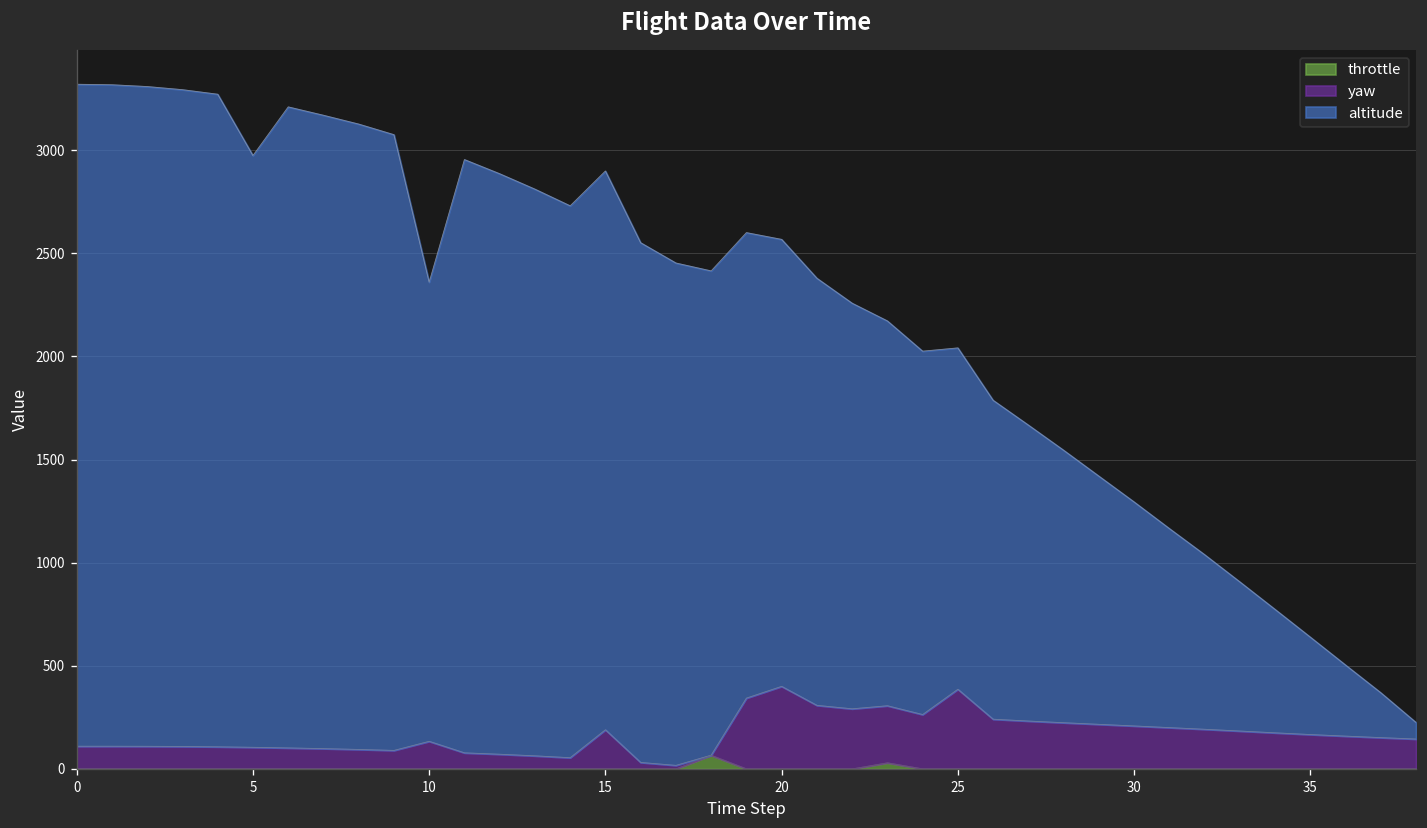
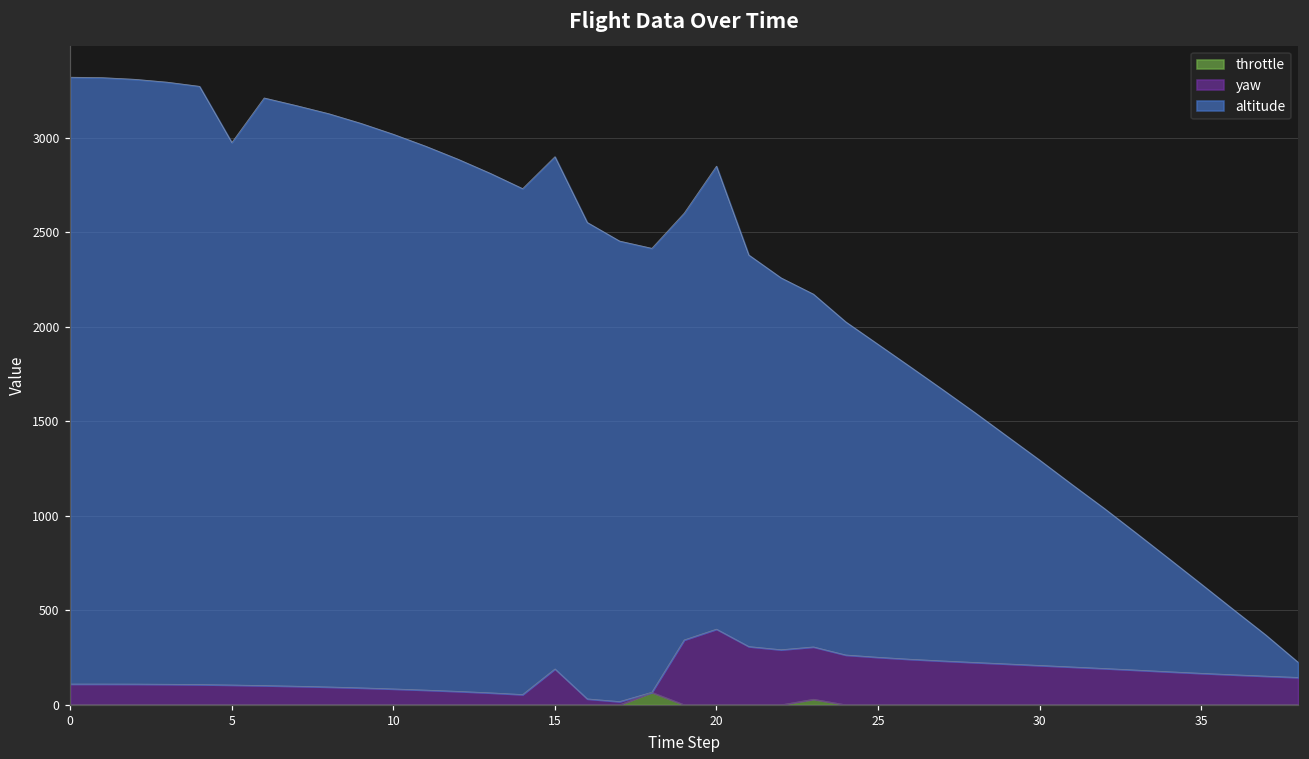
  {
    "throttle": {
      "0": 0,
      "5": 0,
      "10": 0,
      "15": 0,
      "20": 0,
      "25": 0,
      "30": 0,
      "35": 0
    },
    "yaw": {
      "0": 110,
      "5": 100,
-     "10": 130,
+     "10": 80,
      "15": 190,
      "20": 400,
-     "25": 390,
+     "25": 250,
      "30": 210,
      "35": 170
    },
    "altitude": {
      "0": 3210,
      "5": 2870,
-     "10": 2230,
+     "10": 2930,
      "15": 2710,
-     "20": 2170,
+     "20": 2450,
      "25": 1660,
      "30": 1090,
      "35": 470
    }
  }
